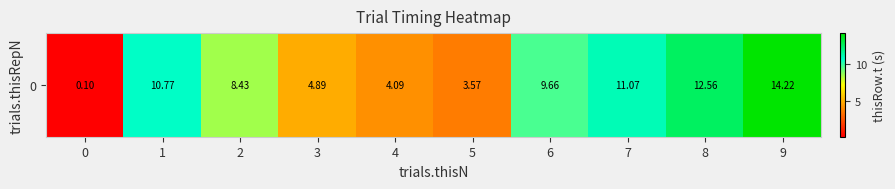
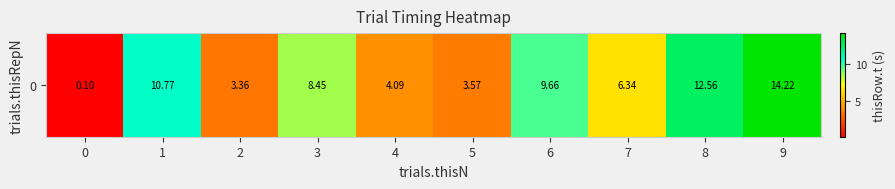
  {
    "0": {
      "0": 0.10,
      "1": 10.77,
-     "2": 8.43,
-     "3": 4.89,
+     "2": 3.36,
+     "3": 8.45,
      "4": 4.09,
      "5": 3.57,
      "6": 9.66,
-     "7": 11.07,
+     "7": 6.34,
      "8": 12.56,
      "9": 14.22
    }
  }
